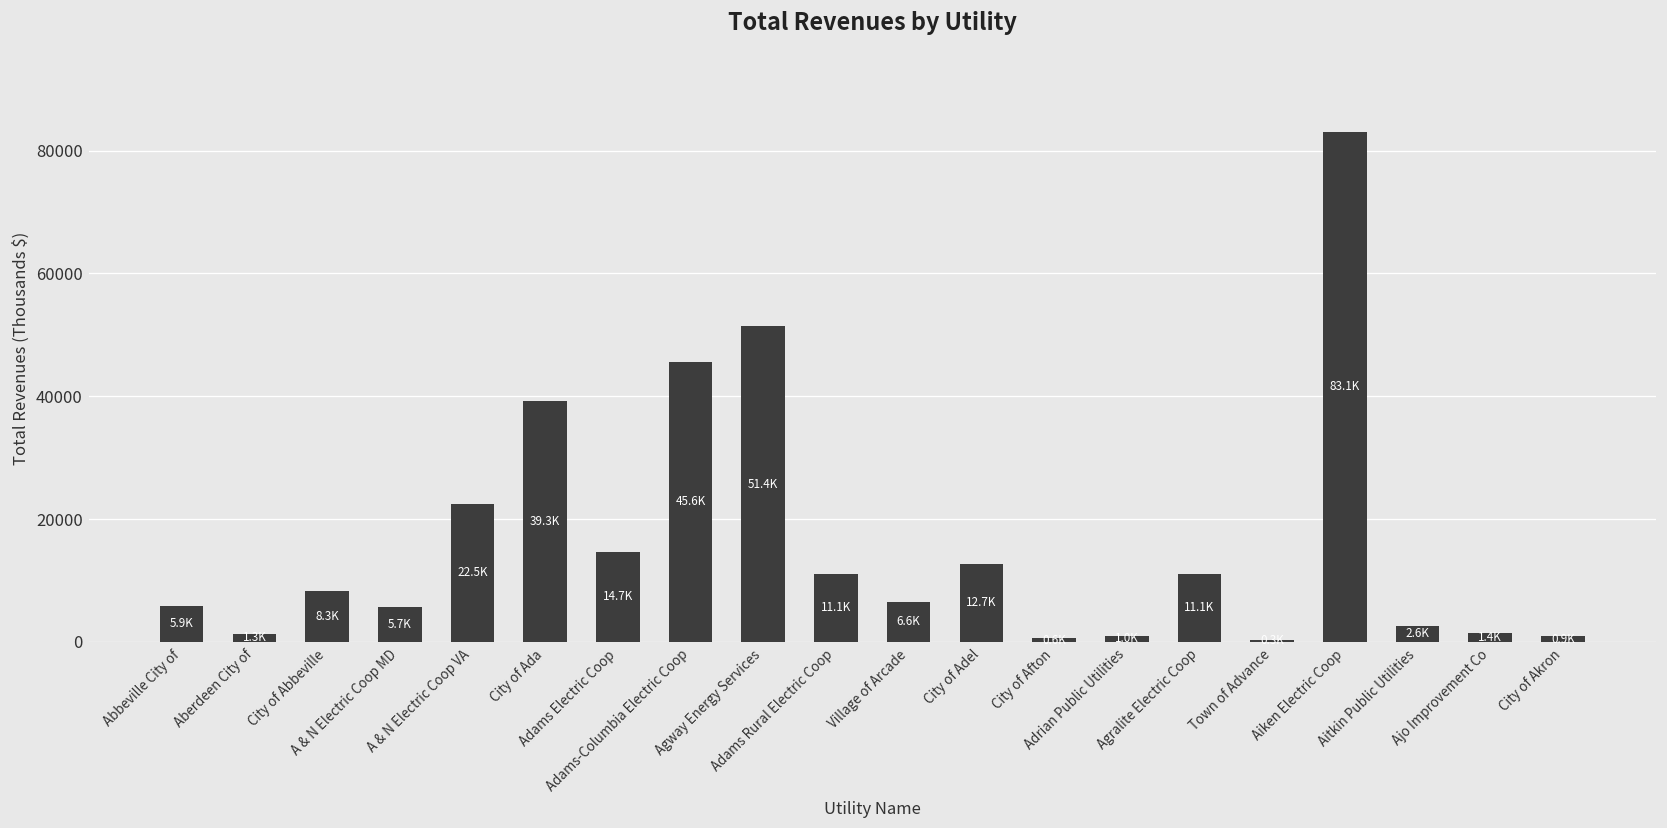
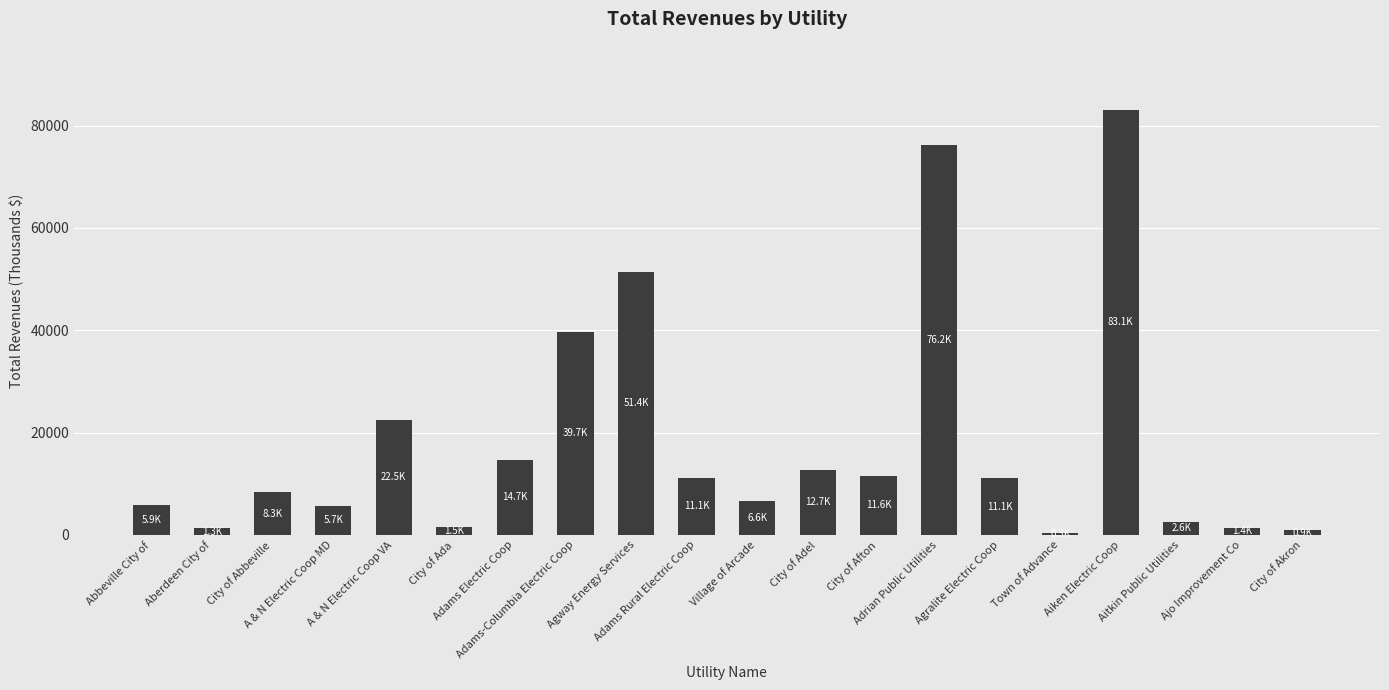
  {
    "Abbeville City of": "5.9K",
    "Aberdeen City of": "1.3K",
    "City of Abbeville": "8.3K",
    "A & N Electric Coop MD": "5.7K",
    "A & N Electric Coop VA": "22.5K",
-   "City of Ada": "39.3K",
+   "City of Ada": "1.5K",
    "Adams Electric Coop": "14.7K",
-   "Adams-Columbia Electric Coop": "45.6K",
+   "Adams-Columbia Electric Coop": "39.7K",
    "Agway Energy Services": "51.4K",
    "Adams Rural Electric Coop": "11.1K",
    "Village of Arcade": "6.6K",
    "City of Adel": "12.7K",
-   "City of Afton": "1000",
-   "Adrian Public Utilities": "1000",
+   "City of Afton": "12000",
+   "Adrian Public Utilities": "76000",
    "Agralite Electric Coop": "11.1K",
    "Aiken Electric Coop": "83.1K",
    "Aitkin Public Utilities": "2.6K",
    "Ajo Improvement Co": "1.4K"
  }
